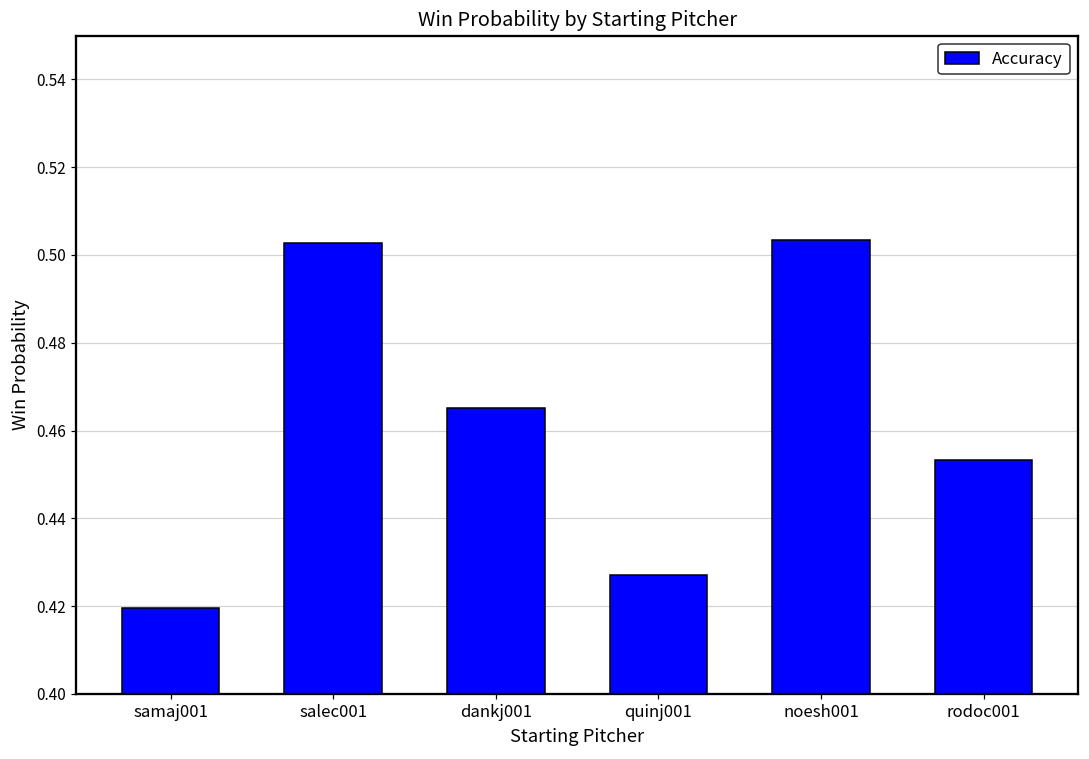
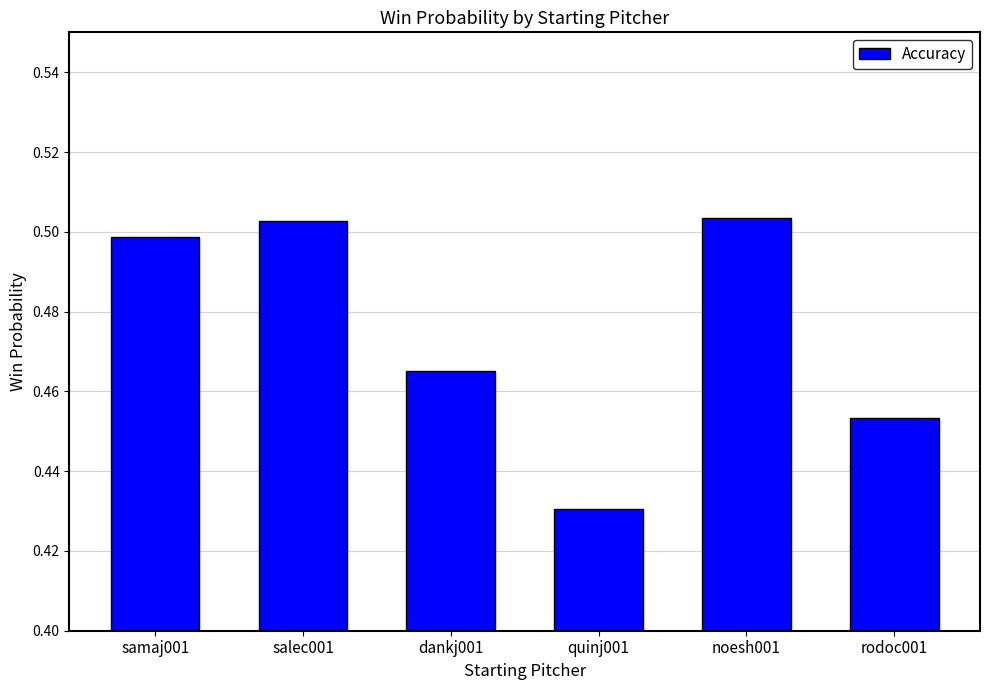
  {
-   "samaj001": 0.420,
+   "samaj001": 0.499,
    "salec001": 0.503,
    "dankj001": 0.465,
-   "quinj001": 0.427,
+   "quinj001": 0.431,
    "noesh001": 0.503,
    "rodoc001": 0.453
  }
